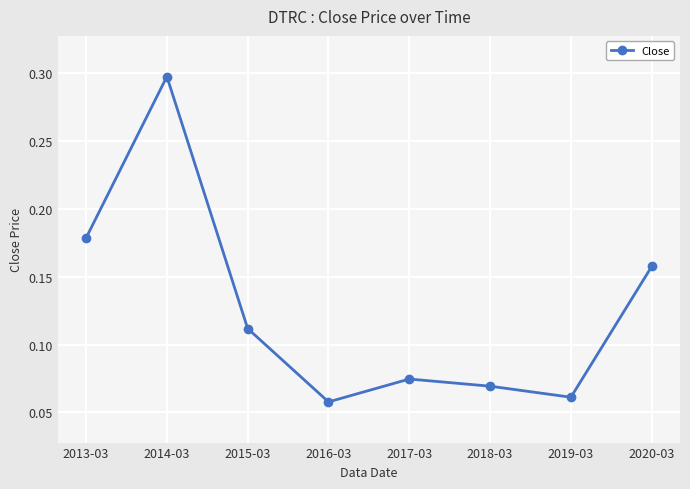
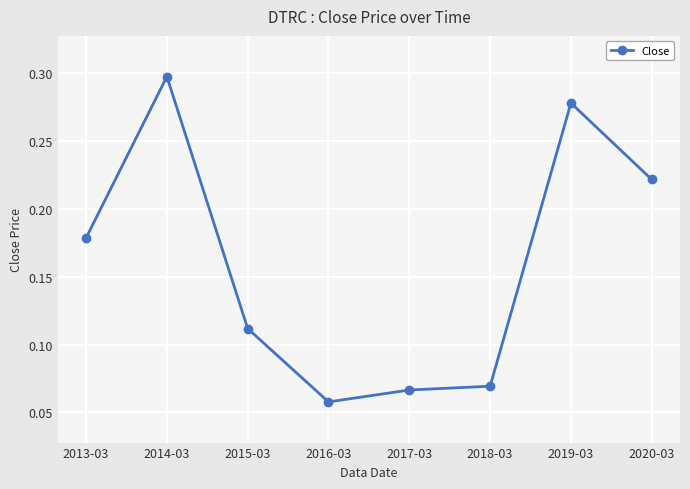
  {
    "2013-03": 0.179,
    "2014-03": 0.298,
    "2015-03": 0.112,
    "2016-03": 0.058,
-   "2017-03": 0.075,
+   "2017-03": 0.067,
    "2018-03": 0.069,
-   "2019-03": 0.061,
-   "2020-03": 0.158
+   "2019-03": 0.278,
+   "2020-03": 0.222
  }
